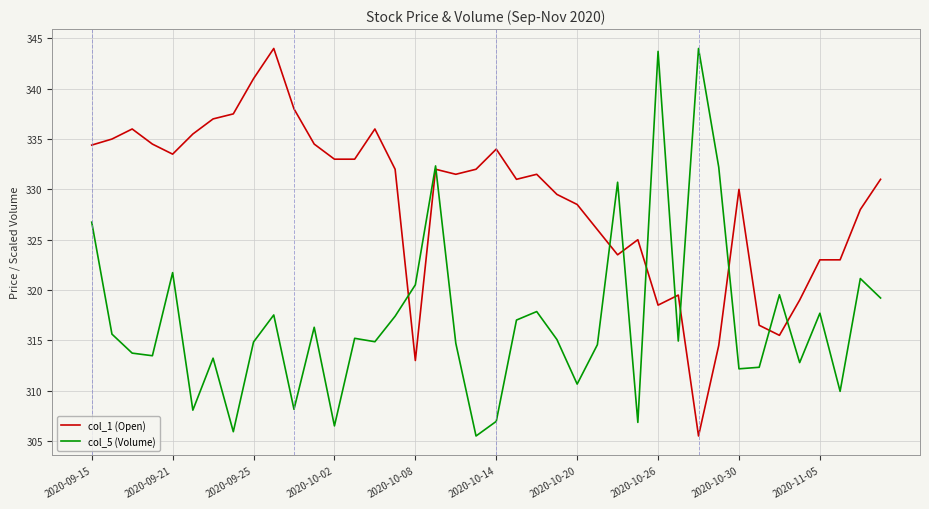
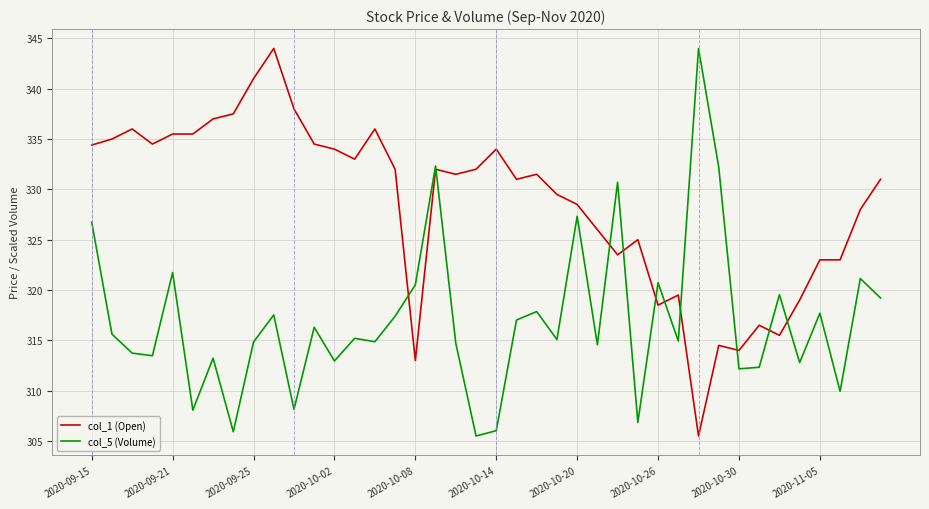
  {
    "col_1 (Open)": {
      "2020-09-15": 334.4,
-     "2020-09-21": 333.5,
+     "2020-09-21": 335.5,
      "2020-09-25": 341.0,
-     "2020-10-02": 333,
+     "2020-10-02": 334,
      "2020-10-08": 313.0,
      "2020-10-14": 334.0,
      "2020-10-20": 328.5,
      "2020-10-26": 318.5,
-     "2020-10-30": 330,
+     "2020-10-30": 314,
      "2020-11-05": 323.0
    },
    "col_5 (Volume)": {
      "2020-09-15": 326.7,
      "2020-09-21": 321.7,
      "2020-09-25": 314.8,
-     "2020-10-02": 306.5,
+     "2020-10-02": 313.0,
      "2020-10-08": 320.5,
-     "2020-10-14": 307.0,
-     "2020-10-20": 310.7,
-     "2020-10-26": 343.7,
+     "2020-10-14": 306.0,
+     "2020-10-20": 327.3,
+     "2020-10-26": 320.7,
      "2020-10-30": 312.2,
      "2020-11-05": 317.7
    }
  }
